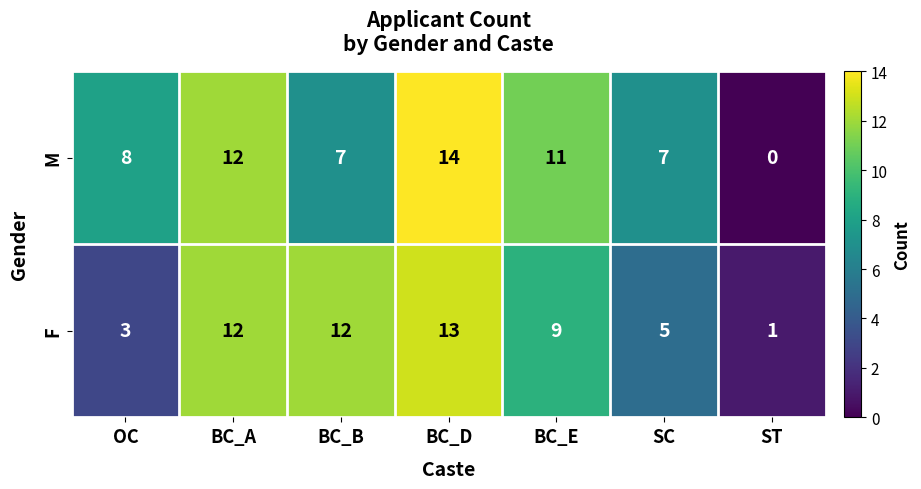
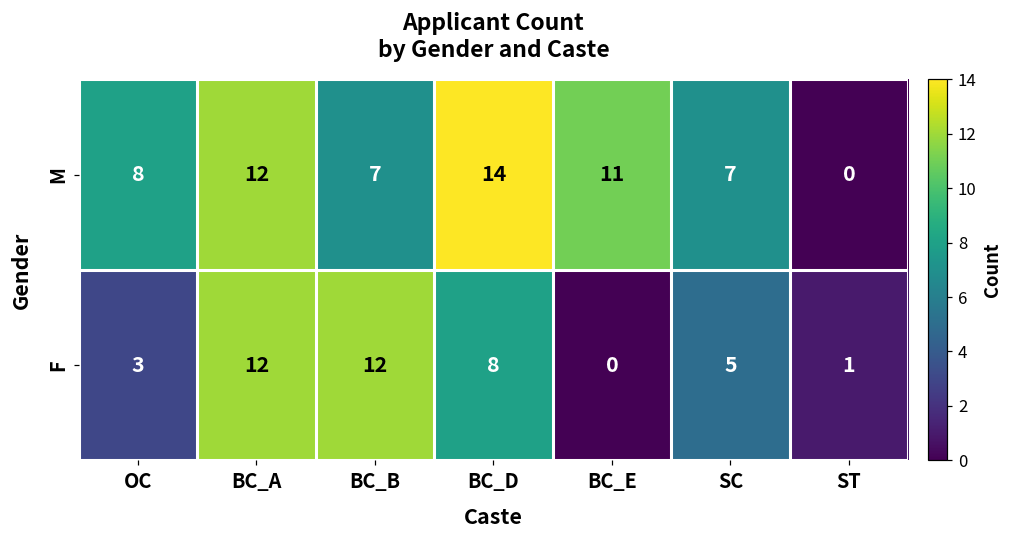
  {
    "M": {
      "OC": 8,
      "BC_A": 12,
      "BC_B": 7,
      "BC_D": 14,
      "BC_E": 11,
      "SC": 7,
      "ST": 0
    },
    "F": {
      "OC": 3,
      "BC_A": 12,
      "BC_B": 12,
-     "BC_D": 13,
-     "BC_E": 9,
+     "BC_D": 8,
+     "BC_E": 0,
      "SC": 5,
      "ST": 1
    }
  }
